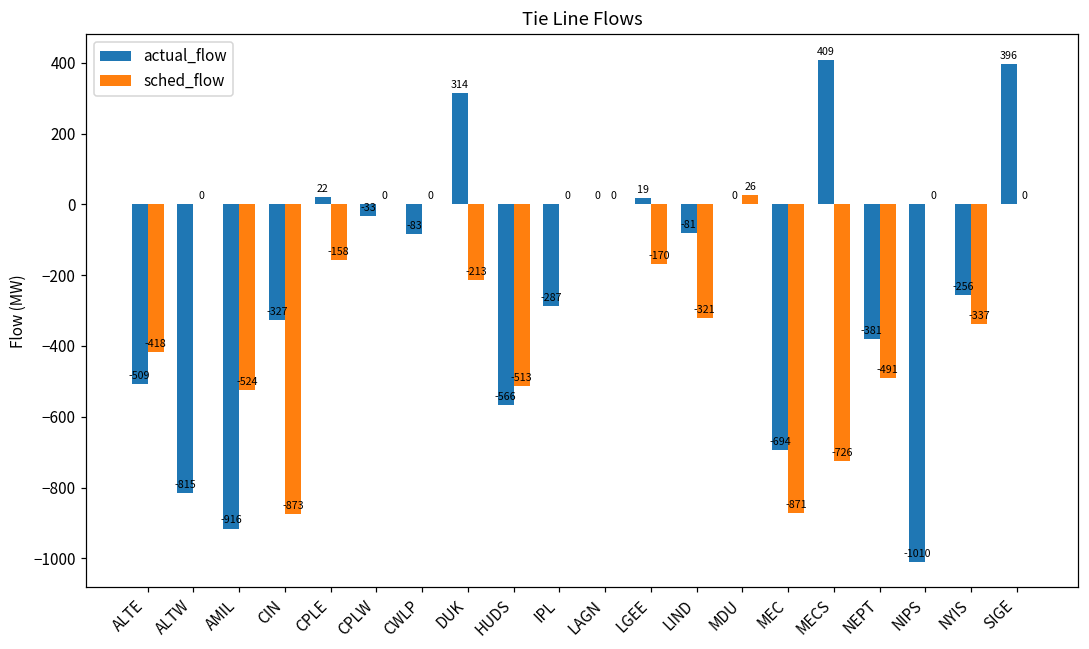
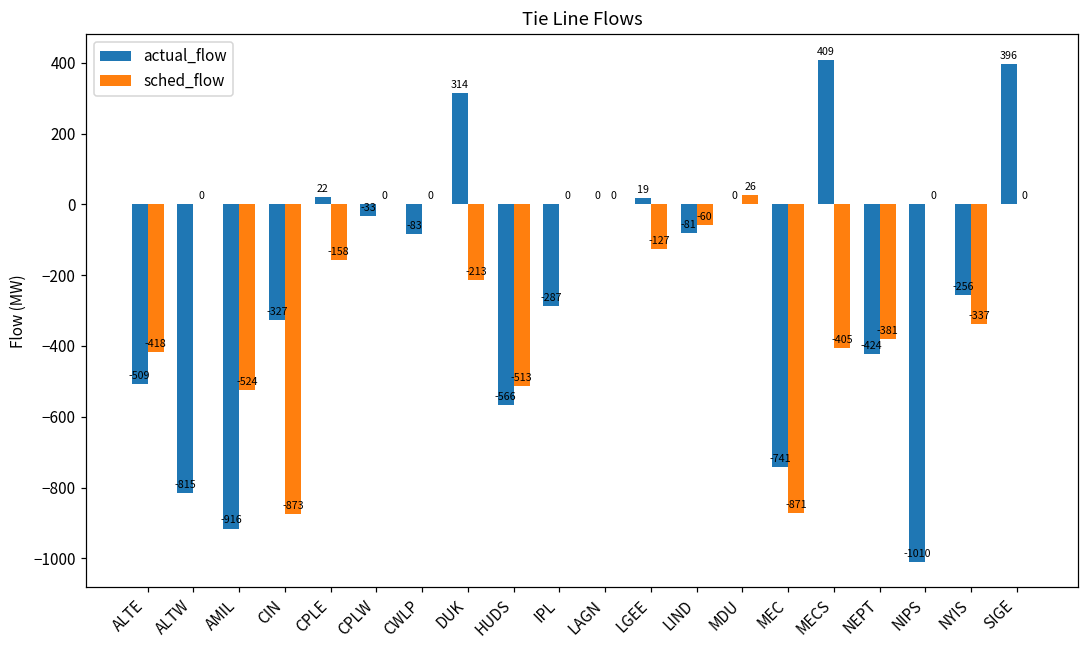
  {
    "actual_flow": {
      "ALTE": -509,
      "ALTW": -815,
      "AMIL": -916,
      "CIN": -327,
      "CPLE": 22,
      "CPLW": -33,
      "CWLP": -83,
      "DUK": 314,
      "HUDS": -566,
      "IPL": -287,
      "LAGN": 0,
      "LGEE": 19,
      "LIND": -81,
      "MDU": 0,
-     "MEC": -694,
+     "MEC": -741,
      "MECS": 409,
-     "NEPT": -381,
+     "NEPT": -424,
      "NIPS": -1010,
      "NYIS": -256,
      "SIGE": 396
    },
    "sched_flow": {
      "ALTE": -418,
      "ALTW": 0,
      "AMIL": -524,
      "CIN": -873,
      "CPLE": -158,
      "CPLW": 0,
      "CWLP": 0,
      "DUK": -213,
      "HUDS": -513,
      "IPL": 0,
      "LAGN": 0,
-     "LGEE": -170,
-     "LIND": -321,
+     "LGEE": -127,
+     "LIND": -60,
      "MDU": 26,
      "MEC": -871,
-     "MECS": -726,
-     "NEPT": -491,
+     "MECS": -405,
+     "NEPT": -381,
      "NIPS": 0,
      "NYIS": -337,
      "SIGE": 0
    }
  }
